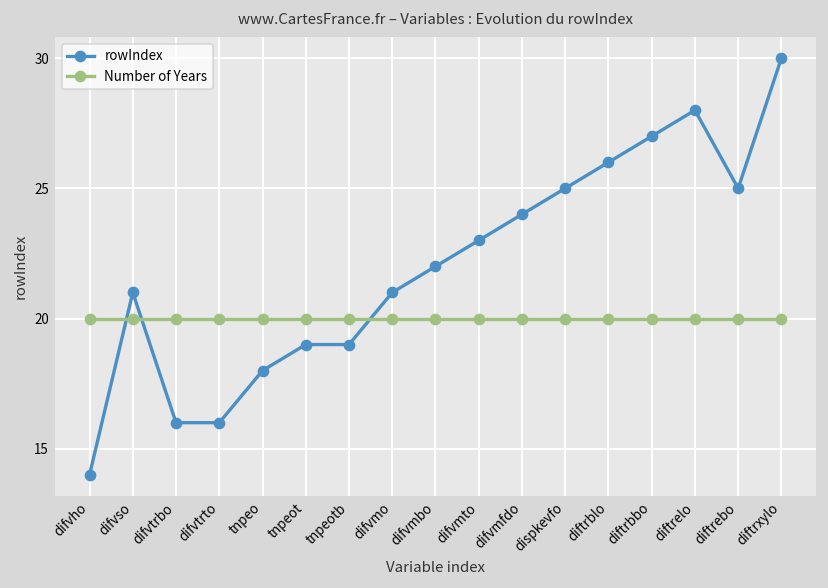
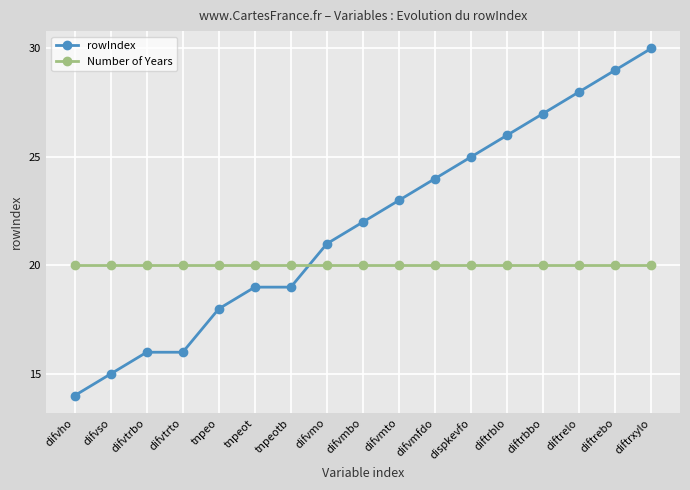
  {
    "rowIndex": {
      "difvho": 14,
-     "difvso": 21,
+     "difvso": 15,
      "difvtrbo": 16,
      "difvtrto": 16,
      "tnpeo": 18,
      "tnpeot": 19,
      "tnpeotb": 19,
      "difvmo": 21,
      "difvmbo": 22,
      "difvmto": 23,
      "difvmfdo": 24,
      "dispkevfo": 25,
      "diftrblo": 26,
      "diftrbbo": 27,
      "diftrelo": 28,
-     "diftrebo": 25,
+     "diftrebo": 29,
      "diftrxylo": 30
    },
    "Number of Years": {
      "difvho": 20,
      "difvso": 20,
      "difvtrbo": 20,
      "difvtrto": 20,
      "tnpeo": 20,
      "tnpeot": 20,
      "tnpeotb": 20,
      "difvmo": 20,
      "difvmbo": 20,
      "difvmto": 20,
      "difvmfdo": 20,
      "dispkevfo": 20,
      "diftrblo": 20,
      "diftrbbo": 20,
      "diftrelo": 20,
      "diftrebo": 20,
      "diftrxylo": 20
    }
  }
